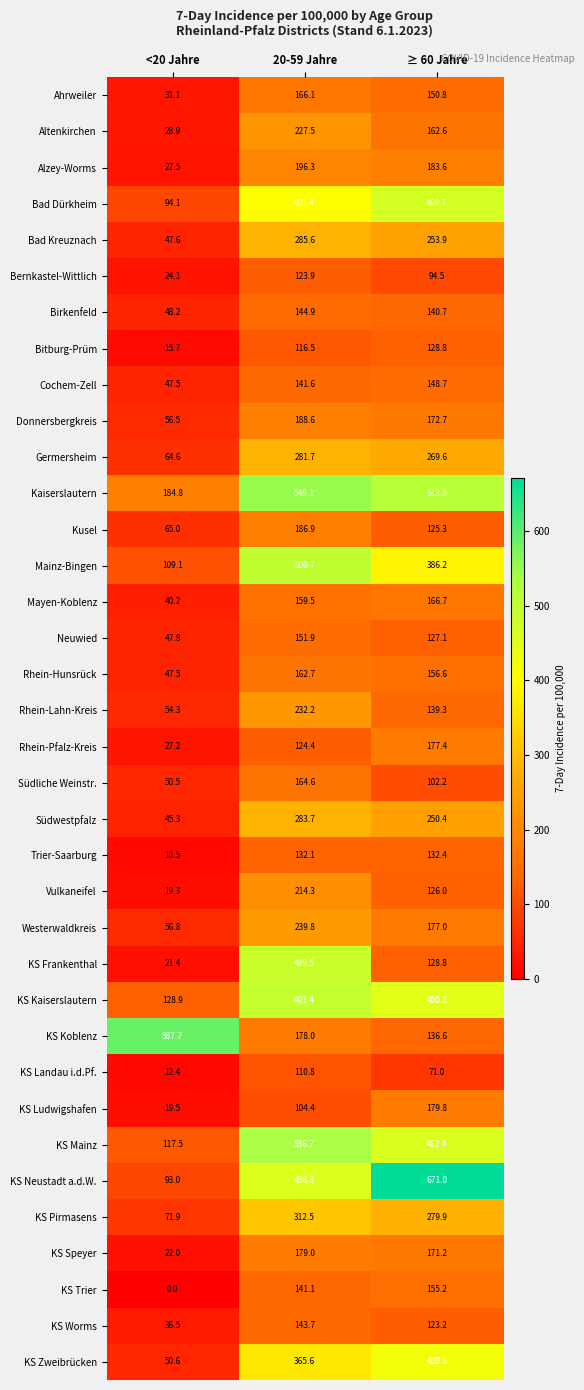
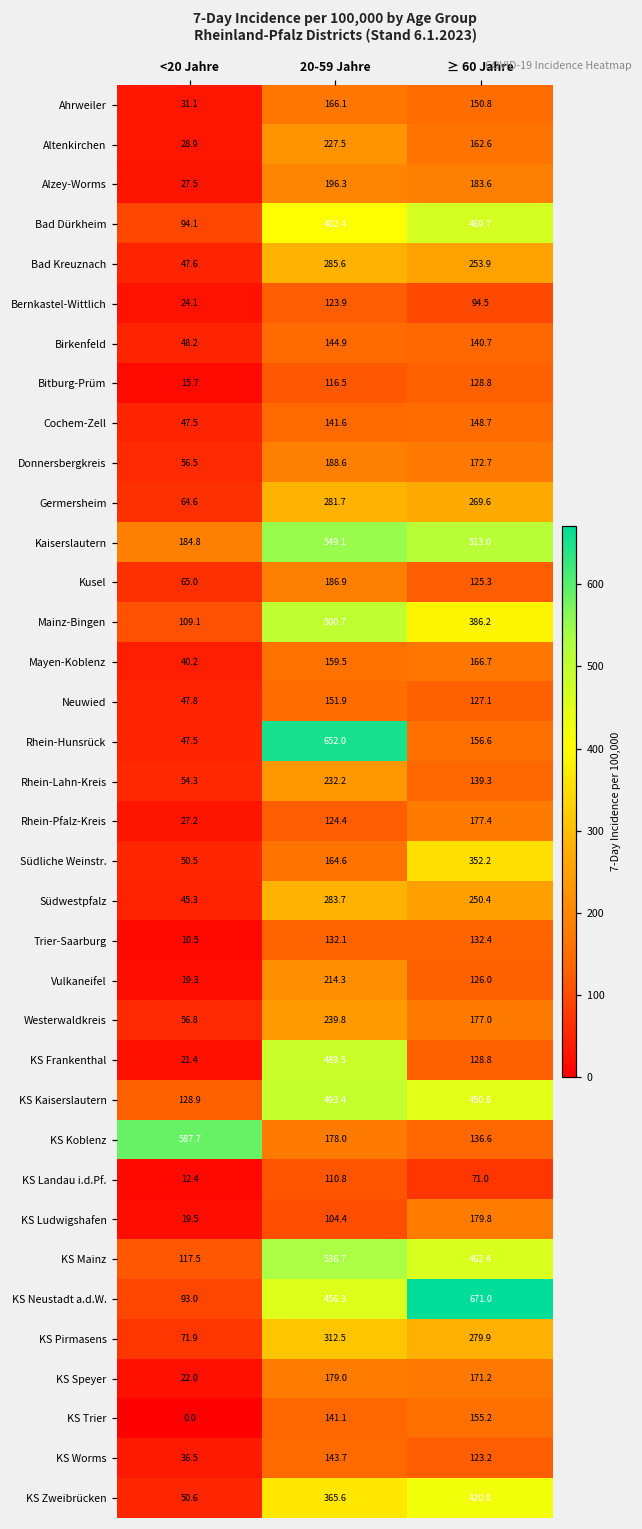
  {
    "Ahrweiler": {
      "<20 Jahre": 31.1,
      "20-59 Jahre": 166.1,
      "≥ 60 Jahre": 150.8
    },
    "Altenkirchen": {
      "<20 Jahre": 28.9,
      "20-59 Jahre": 227.5,
      "≥ 60 Jahre": 162.6
    },
    "Alzey-Worms": {
      "<20 Jahre": 27.5,
      "20-59 Jahre": 196.3,
      "≥ 60 Jahre": 183.6
    },
    "Bad Dürkheim": {
      "<20 Jahre": 94.1,
      "20-59 Jahre": 402.4,
      "≥ 60 Jahre": 469.7
    },
    "Bad Kreuznach": {
      "<20 Jahre": 47.6,
      "20-59 Jahre": 285.6,
      "≥ 60 Jahre": 253.9
    },
    "Bernkastel-Wittlich": {
      "<20 Jahre": 24.1,
      "20-59 Jahre": 123.9,
      "≥ 60 Jahre": 94.5
    },
    "Birkenfeld": {
      "<20 Jahre": 48.2,
      "20-59 Jahre": 144.9,
      "≥ 60 Jahre": 140.7
    },
    "Bitburg-Prüm": {
      "<20 Jahre": 15.7,
      "20-59 Jahre": 116.5,
      "≥ 60 Jahre": 128.8
    },
    "Cochem-Zell": {
      "<20 Jahre": 47.5,
      "20-59 Jahre": 141.6,
      "≥ 60 Jahre": 148.7
    },
    "Donnersbergkreis": {
      "<20 Jahre": 56.5,
      "20-59 Jahre": 188.6,
      "≥ 60 Jahre": 172.7
    },
    "Germersheim": {
      "<20 Jahre": 64.6,
      "20-59 Jahre": 281.7,
      "≥ 60 Jahre": 269.6
    },
    "Kaiserslautern": {
      "<20 Jahre": 184.8,
      "20-59 Jahre": 549.1,
      "≥ 60 Jahre": 513.0
    },
    "Kusel": {
      "<20 Jahre": 65.0,
      "20-59 Jahre": 186.9,
      "≥ 60 Jahre": 125.3
    },
    "Mainz-Bingen": {
      "<20 Jahre": 109.1,
      "20-59 Jahre": 500.7,
      "≥ 60 Jahre": 386.2
    },
    "Mayen-Koblenz": {
      "<20 Jahre": 40.2,
      "20-59 Jahre": 159.5,
      "≥ 60 Jahre": 166.7
    },
    "Neuwied": {
      "<20 Jahre": 47.8,
      "20-59 Jahre": 151.9,
      "≥ 60 Jahre": 127.1
    },
    "Rhein-Hunsrück": {
      "<20 Jahre": 47.5,
-     "20-59 Jahre": 162.7,
+     "20-59 Jahre": 652.0,
      "≥ 60 Jahre": 156.6
    },
    "Rhein-Lahn-Kreis": {
      "<20 Jahre": 54.3,
      "20-59 Jahre": 232.2,
      "≥ 60 Jahre": 139.3
    },
    "Rhein-Pfalz-Kreis": {
      "<20 Jahre": 27.2,
      "20-59 Jahre": 124.4,
      "≥ 60 Jahre": 177.4
    },
    "Südliche Weinstr.": {
      "<20 Jahre": 50.5,
      "20-59 Jahre": 164.6,
-     "≥ 60 Jahre": 102.2
+     "≥ 60 Jahre": 352.2
    },
    "Südwestpfalz": {
      "<20 Jahre": 45.3,
      "20-59 Jahre": 283.7,
      "≥ 60 Jahre": 250.4
    },
    "Trier-Saarburg": {
      "<20 Jahre": 10.5,
      "20-59 Jahre": 132.1,
      "≥ 60 Jahre": 132.4
    },
    "Vulkaneifel": {
      "<20 Jahre": 19.3,
      "20-59 Jahre": 214.3,
      "≥ 60 Jahre": 126.0
    },
    "Westerwaldkreis": {
      "<20 Jahre": 56.8,
      "20-59 Jahre": 239.8,
      "≥ 60 Jahre": 177.0
    },
    "KS Frankenthal": {
      "<20 Jahre": 21.4,
      "20-59 Jahre": 489.5,
      "≥ 60 Jahre": 128.8
    },
    "KS Kaiserslautern": {
      "<20 Jahre": 128.9,
      "20-59 Jahre": 493.4,
      "≥ 60 Jahre": 450.8
    },
    "KS Koblenz": {
      "<20 Jahre": 587.7,
      "20-59 Jahre": 178.0,
      "≥ 60 Jahre": 136.6
    },
    "KS Landau i.d.Pf.": {
      "<20 Jahre": 12.4,
      "20-59 Jahre": 110.8,
      "≥ 60 Jahre": 71.0
    },
    "KS Ludwigshafen": {
      "<20 Jahre": 19.5,
      "20-59 Jahre": 104.4,
      "≥ 60 Jahre": 179.8
    },
    "KS Mainz": {
      "<20 Jahre": 117.5,
      "20-59 Jahre": 536.7,
      "≥ 60 Jahre": 462.4
    },
    "KS Neustadt a.d.W.": {
      "<20 Jahre": 93.0,
      "20-59 Jahre": 456.3,
      "≥ 60 Jahre": 671.0
    },
    "KS Pirmasens": {
      "<20 Jahre": 71.9,
      "20-59 Jahre": 312.5,
      "≥ 60 Jahre": 279.9
    },
    "KS Speyer": {
      "<20 Jahre": 22.0,
      "20-59 Jahre": 179.0,
      "≥ 60 Jahre": 171.2
    },
    "KS Trier": {
      "<20 Jahre": 0.0,
      "20-59 Jahre": 141.1,
      "≥ 60 Jahre": 155.2
    },
    "KS Worms": {
      "<20 Jahre": 36.5,
      "20-59 Jahre": 143.7,
      "≥ 60 Jahre": 123.2
    },
    "KS Zweibrücken": {
      "<20 Jahre": 50.6,
      "20-59 Jahre": 365.6,
      "≥ 60 Jahre": 420.8
    }
  }
